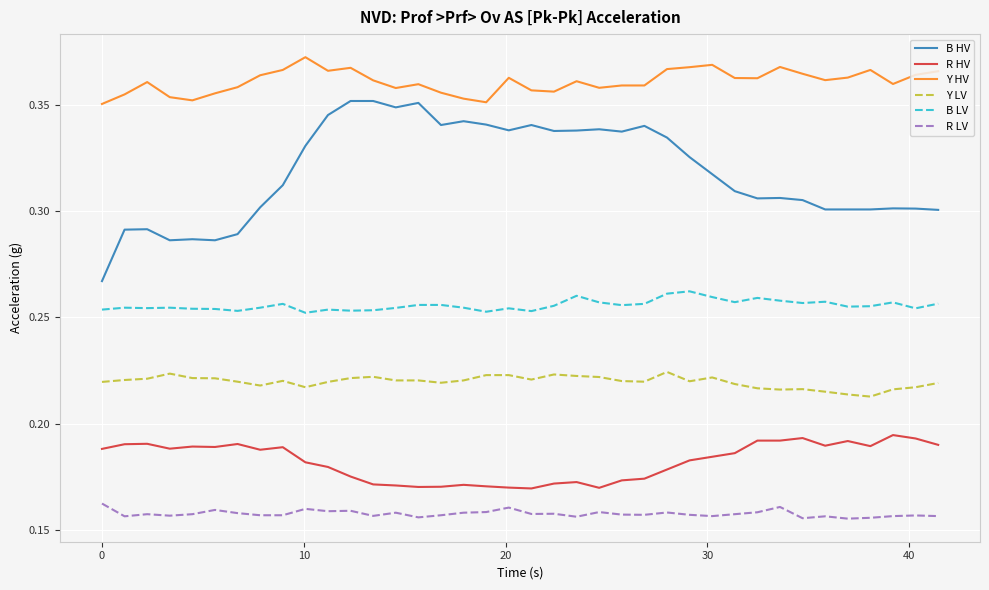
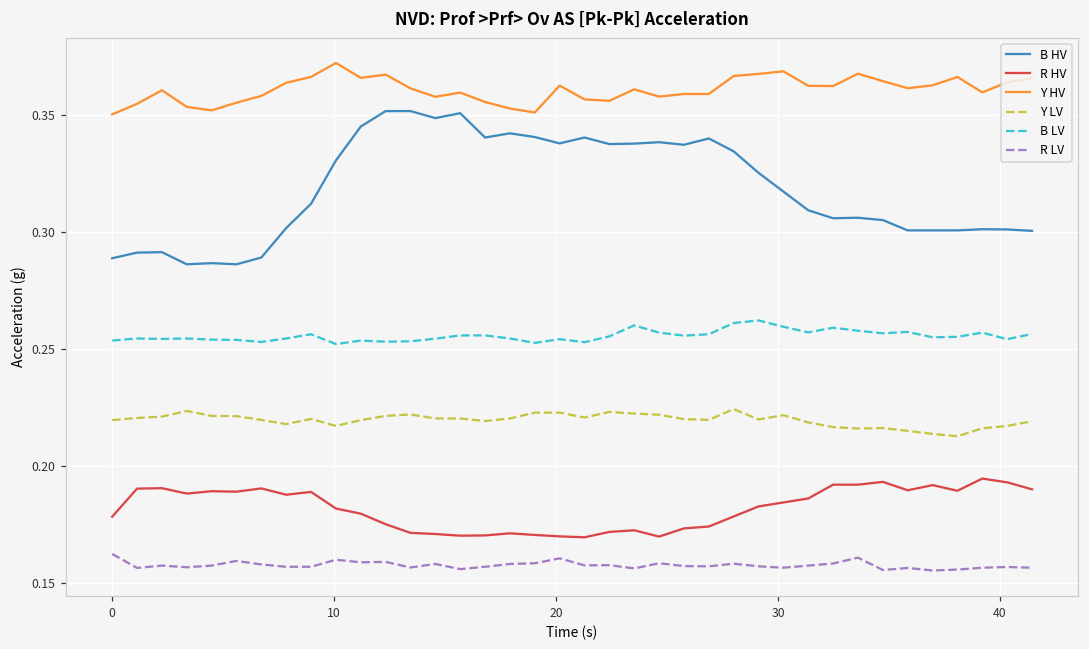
  {
    "B HV": {
-     "0": 0.267
+     "0": 0.289
    },
    "R HV": {
-     "0": 0.188
+     "0": 0.178
    },
    "Y HV": {
      "0": 0.350
    },
    "Y LV": {
      "0": 0.220
    },
    "B LV": {
      "0": 0.254
    },
    "R LV": {
      "0": 0.162
    }
  }
